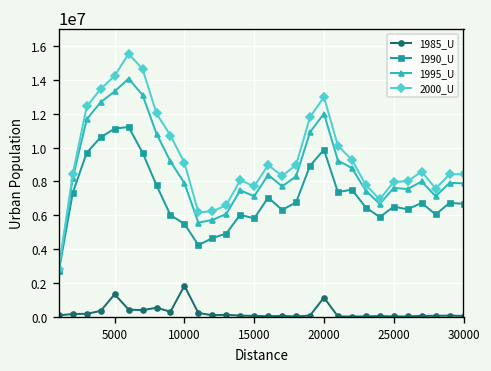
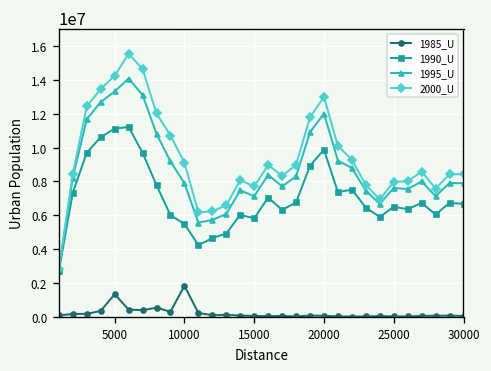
  {
    "1985_U": {
      "5000": 1300000,
      "10000": 1800000,
      "15000": 0,
-     "20000": 1100000,
+     "20000": 100000,
      "25000": 0,
      "30000": 0
    }
  }
